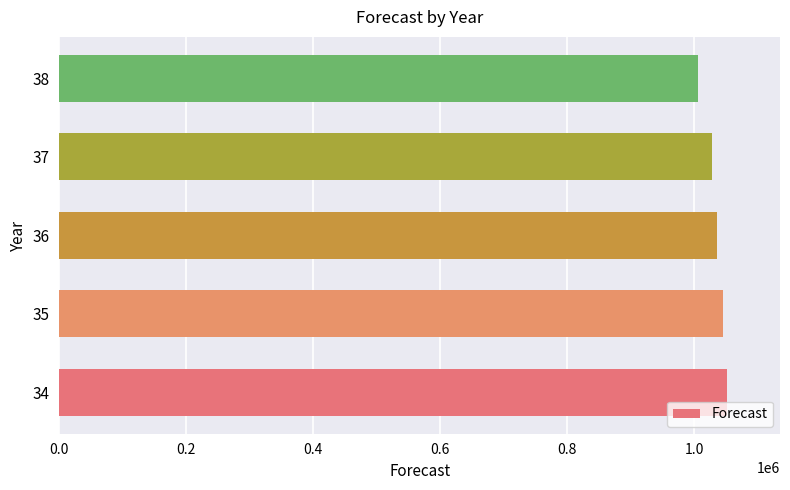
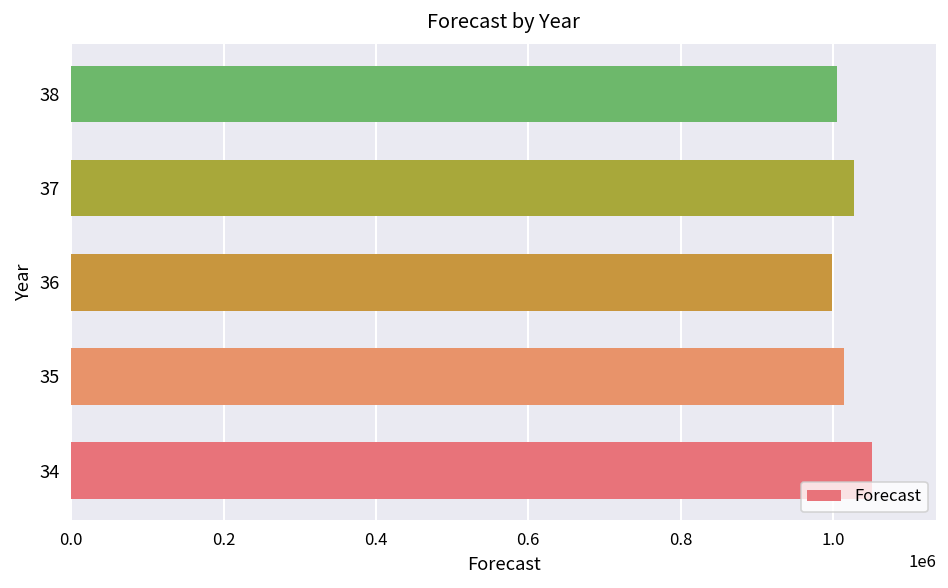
  {
    "38": 1010000,
    "37": 1030000,
-   "36": 1040000,
-   "35": 1050000,
+   "36": 1000000,
+   "35": 1010000,
    "34": 1050000
  }
